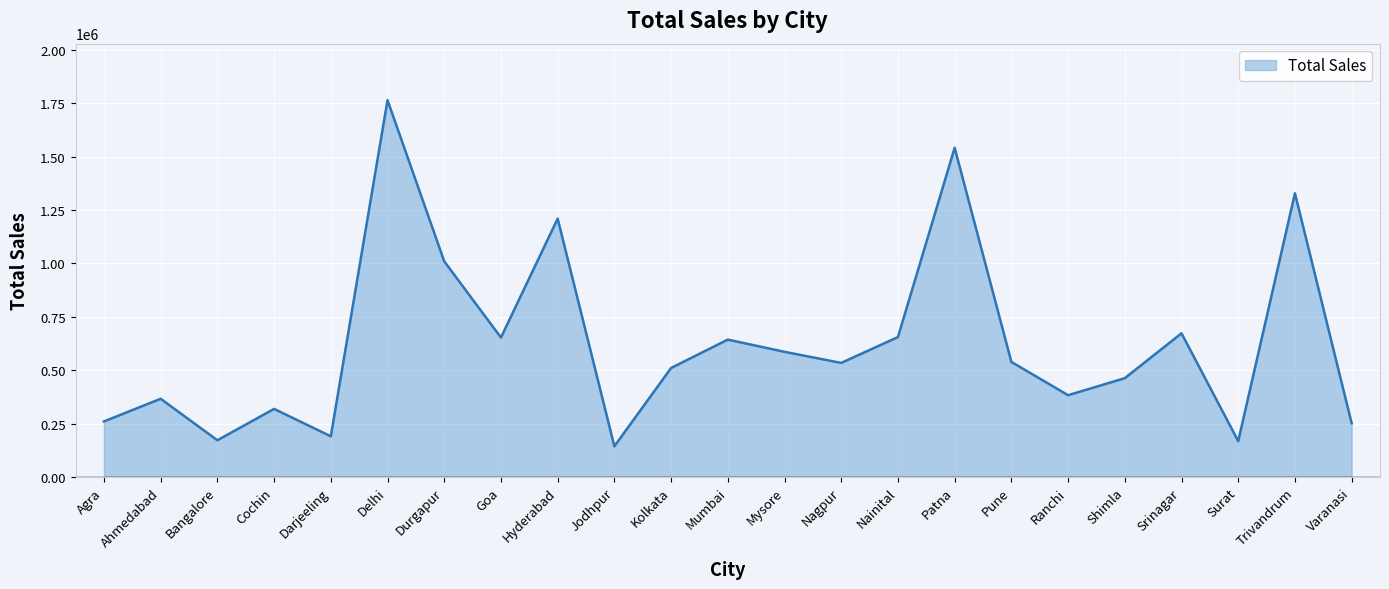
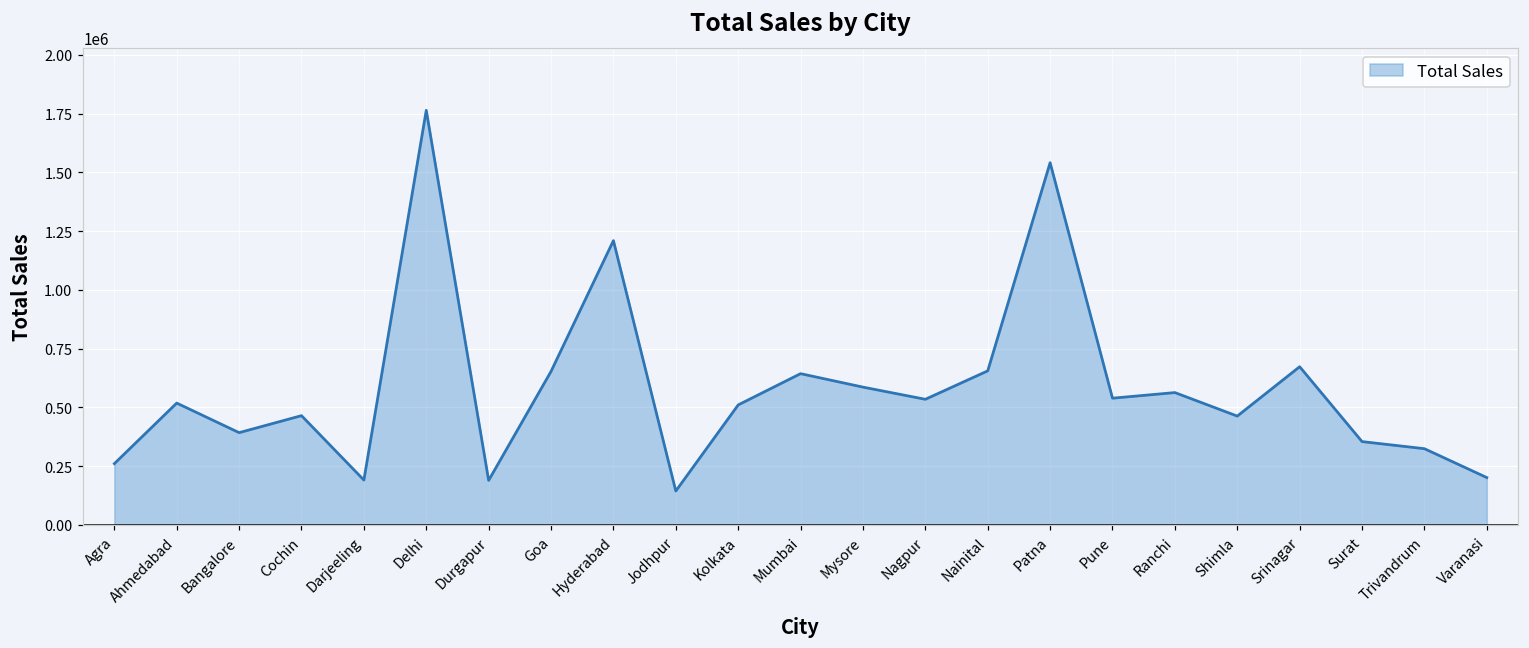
  {
    "Agra": 260000,
-   "Ahmedabad": 370000,
-   "Bangalore": 170000,
-   "Cochin": 320000,
+   "Ahmedabad": 520000,
+   "Bangalore": 390000,
+   "Cochin": 460000,
    "Darjeeling": 190000,
    "Delhi": 1760000,
-   "Durgapur": 1010000,
+   "Durgapur": 190000,
    "Goa": 650000,
    "Hyderabad": 1210000,
    "Jodhpur": 140000,
    "Kolkata": 510000,
    "Mumbai": 640000,
    "Mysore": 590000,
    "Nagpur": 530000,
    "Nainital": 660000,
    "Patna": 1540000,
    "Pune": 540000,
-   "Ranchi": 380000,
+   "Ranchi": 560000,
    "Shimla": 460000,
    "Srinagar": 670000,
-   "Surat": 170000,
-   "Trivandrum": 1330000,
-   "Varanasi": 250000
+   "Surat": 350000,
+   "Trivandrum": 320000,
+   "Varanasi": 200000
  }
